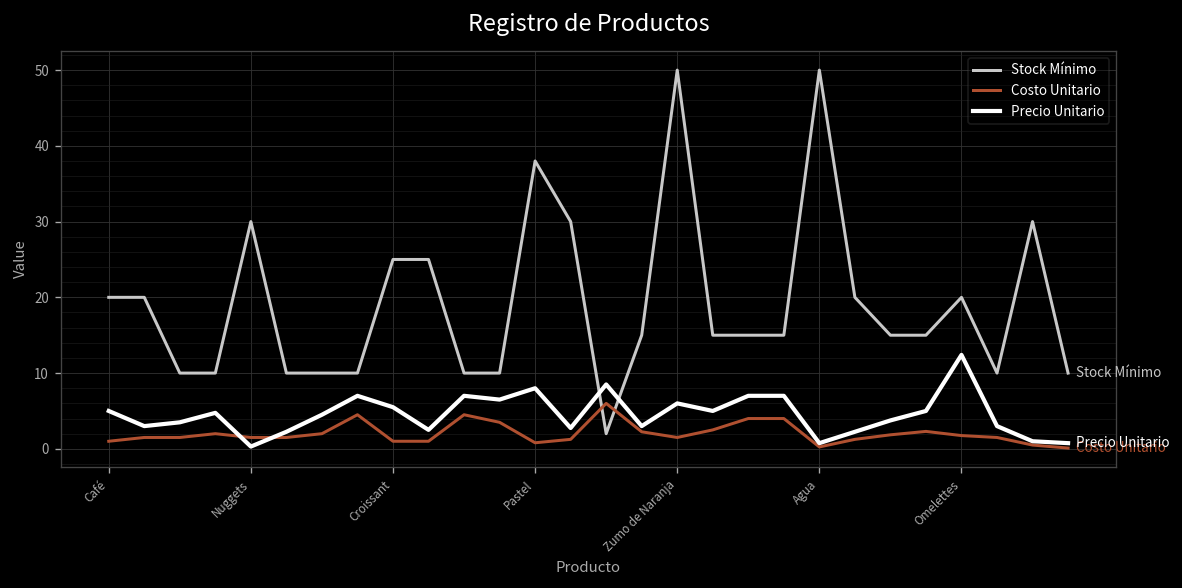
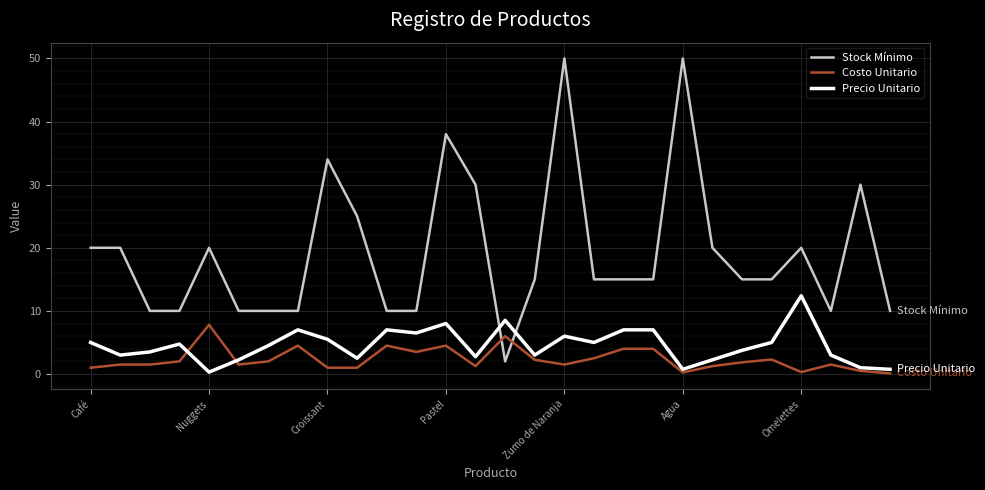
  {
    "Stock Mínimo": {
      "Café": 20,
-     "Nuggets": 30,
-     "Croissant": 25,
+     "Nuggets": 20,
+     "Croissant": 34,
      "Pastel": 38,
      "Zumo de Naranja": 50,
      "Agua": 50,
      "Omelettes": 20
    },
    "Costo Unitario": {
      "Café": 1,
-     "Nuggets": 2,
+     "Nuggets": 8,
      "Croissant": 1,
-     "Pastel": 1,
+     "Pastel": 5,
      "Zumo de Naranja": 2,
      "Agua": 0,
-     "Omelettes": 2
+     "Omelettes": 0
    },
    "Precio Unitario": {
      "Café": 5,
      "Nuggets": 0,
      "Croissant": 6,
      "Pastel": 8,
      "Zumo de Naranja": 6,
      "Agua": 1,
      "Omelettes": 12
    }
  }
